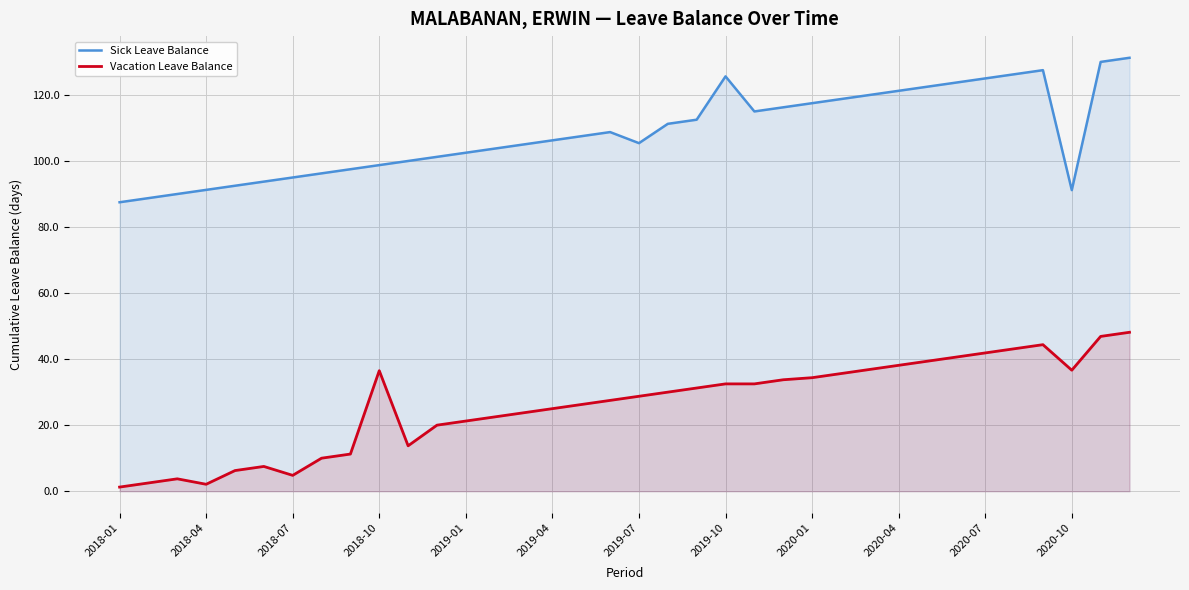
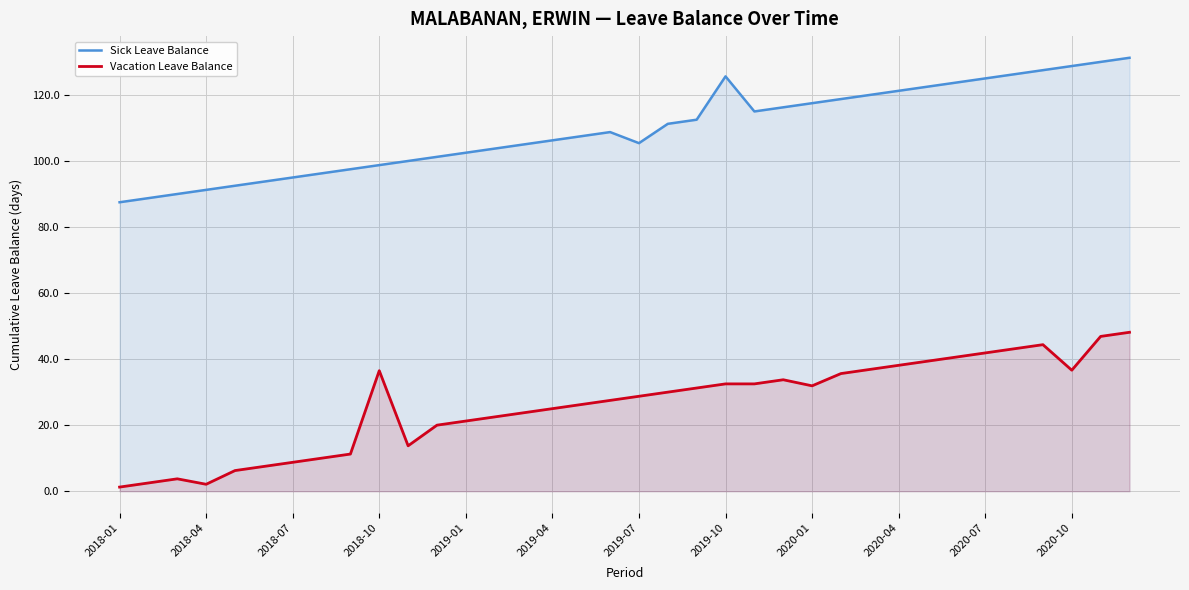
  {
    "Sick Leave Balance": {
      "2018-01": 88,
      "2018-04": 91,
      "2018-07": 95,
      "2018-10": 99,
      "2019-01": 103,
      "2019-04": 106,
      "2019-07": 105,
      "2019-10": 126,
      "2020-01": 118,
      "2020-04": 121,
      "2020-07": 125,
-     "2020-10": 91
+     "2020-10": 129
    },
    "Vacation Leave Balance": {
      "2018-01": 1,
      "2018-04": 2,
-     "2018-07": 5,
+     "2018-07": 9,
      "2018-10": 37,
      "2019-01": 21,
      "2019-04": 25,
      "2019-07": 29,
      "2019-10": 33,
-     "2020-01": 34,
+     "2020-01": 32,
      "2020-04": 38,
      "2020-07": 42,
      "2020-10": 37
    }
  }
